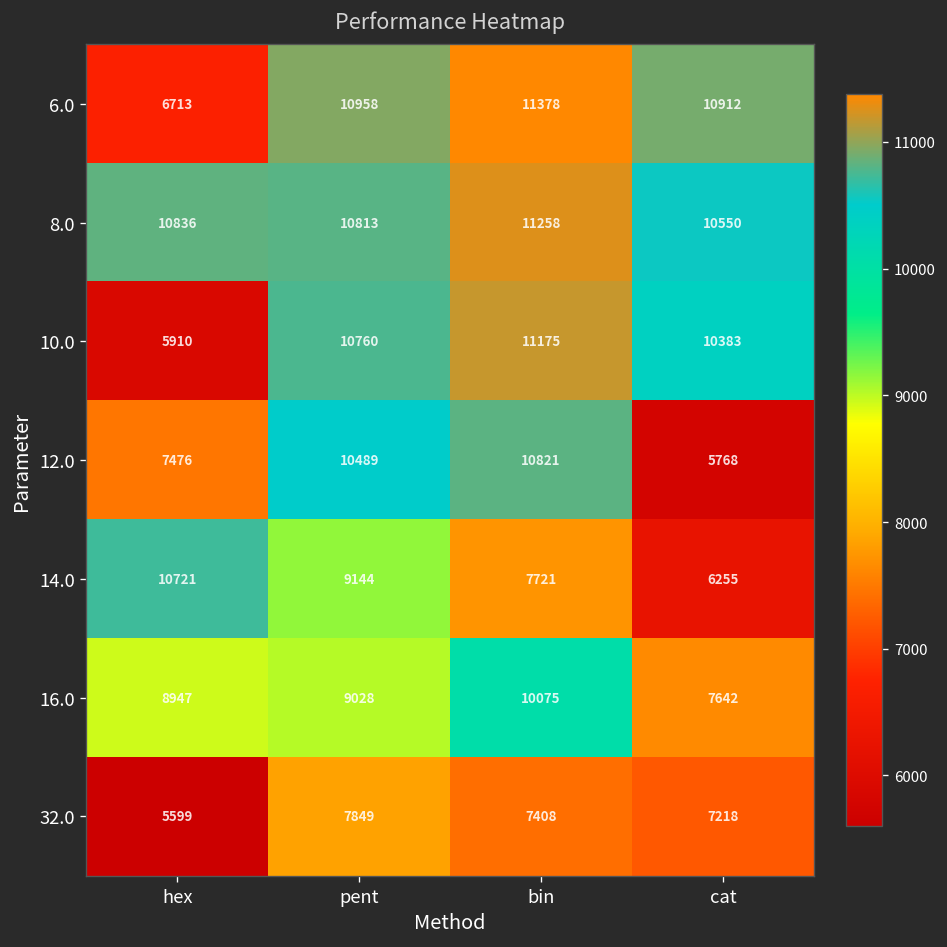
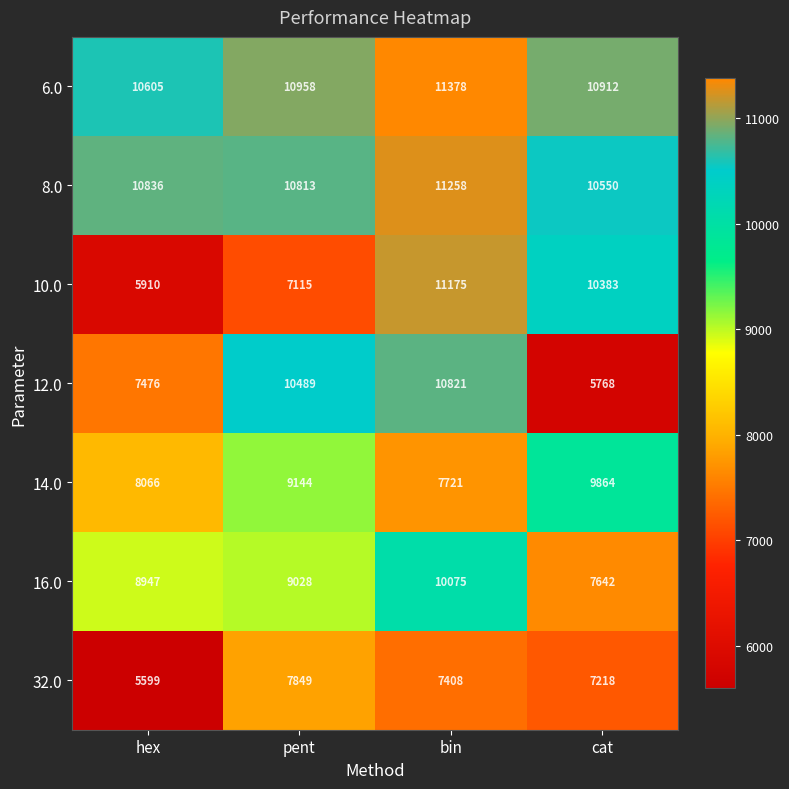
  {
    "6.0": {
-     "hex": 6713,
+     "hex": 10605,
      "pent": 10958,
      "bin": 11378,
      "cat": 10912
    },
    "8.0": {
      "hex": 10836,
      "pent": 10813,
      "bin": 11258,
      "cat": 10550
    },
    "10.0": {
      "hex": 5910,
-     "pent": 10760,
+     "pent": 7115,
      "bin": 11175,
      "cat": 10383
    },
    "12.0": {
      "hex": 7476,
      "pent": 10489,
      "bin": 10821,
      "cat": 5768
    },
    "14.0": {
-     "hex": 10721,
+     "hex": 8066,
      "pent": 9144,
      "bin": 7721,
-     "cat": 6255
+     "cat": 9864
    },
    "16.0": {
      "hex": 8947,
      "pent": 9028,
      "bin": 10075,
      "cat": 7642
    },
    "32.0": {
      "hex": 5599,
      "pent": 7849,
      "bin": 7408,
      "cat": 7218
    }
  }
